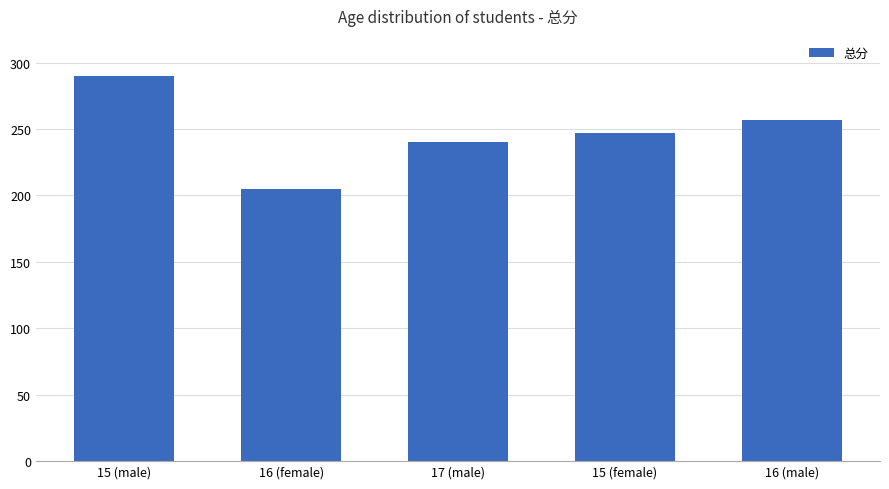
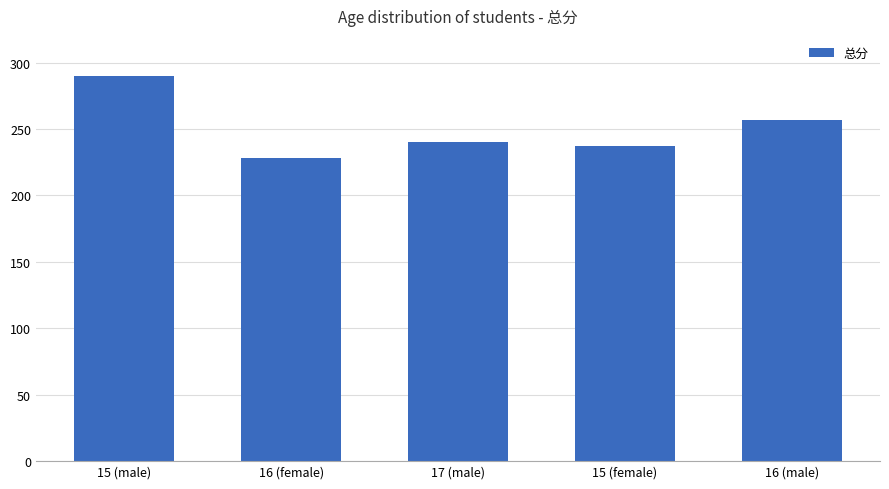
  {
    "15 (male)": 290,
-   "16 (female)": 205,
+   "16 (female)": 228,
    "17 (male)": 240,
-   "15 (female)": 247,
+   "15 (female)": 237,
    "16 (male)": 257
  }
